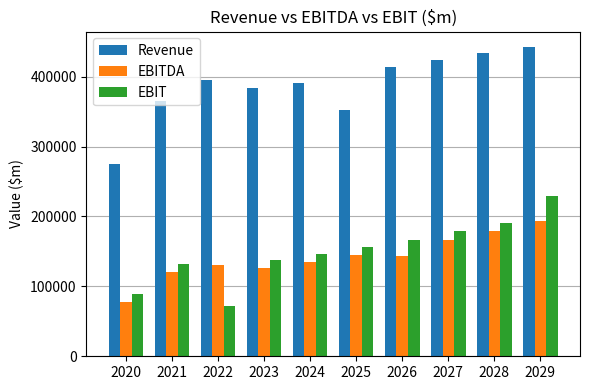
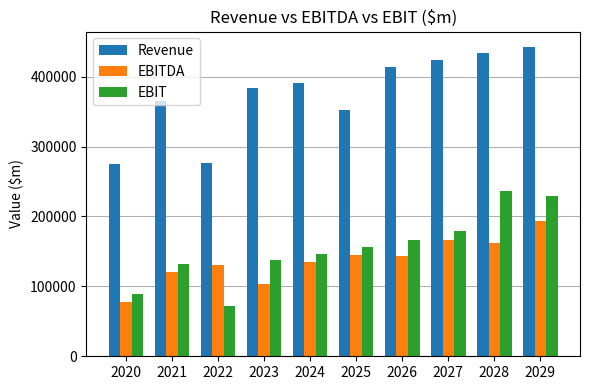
  {
    "Revenue": {
      "2020": 270000,
-     "2022": 400000,
+     "2022": 280000,
      "2023": 380000,
      "2024": 390000,
      "2025": 350000,
      "2026": 410000,
      "2027": 420000,
      "2028": 430000,
      "2029": 440000
    },
    "EBITDA": {
      "2020": 80000,
      "2021": 120000,
      "2022": 130000,
-     "2023": 130000,
+     "2023": 100000,
      "2024": 130000,
      "2025": 140000,
      "2026": 140000,
      "2027": 170000,
-     "2028": 180000,
+     "2028": 160000,
      "2029": 190000
    },
    "EBIT": {
      "2020": 90000,
      "2021": 130000,
      "2022": 70000,
      "2023": 140000,
      "2024": 150000,
      "2025": 160000,
      "2026": 170000,
      "2027": 180000,
-     "2028": 190000,
+     "2028": 240000,
      "2029": 230000
    }
  }
